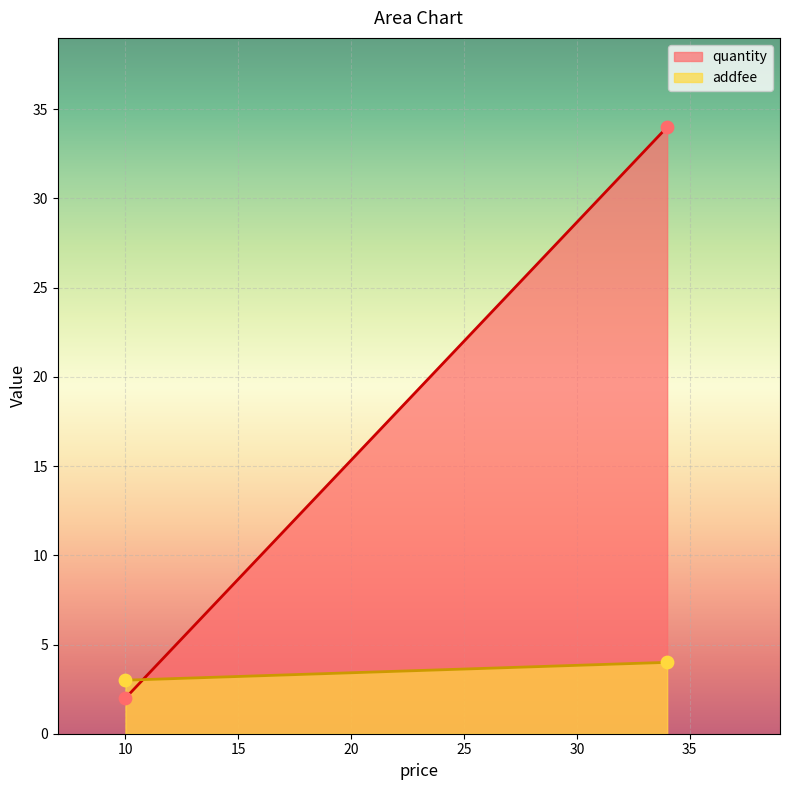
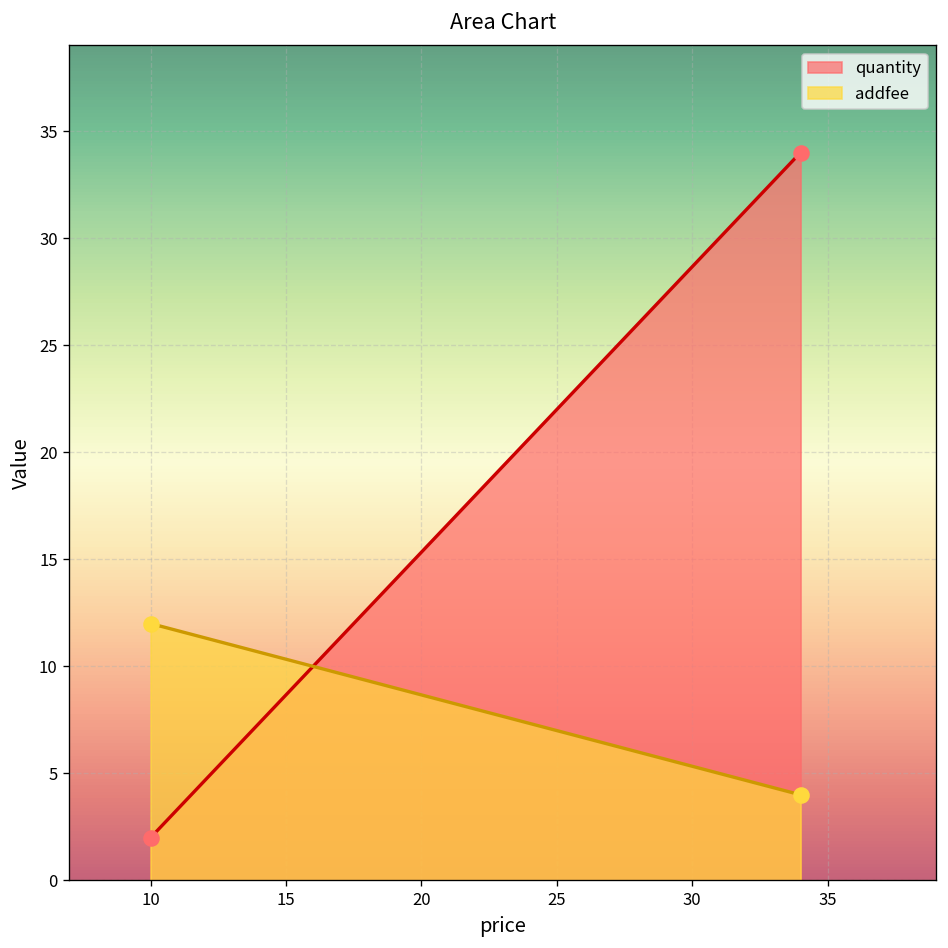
  {
    "quantity": {
      "10": 2
    },
    "addfee": {
-     "10": 3
+     "10": 12
    }
  }
